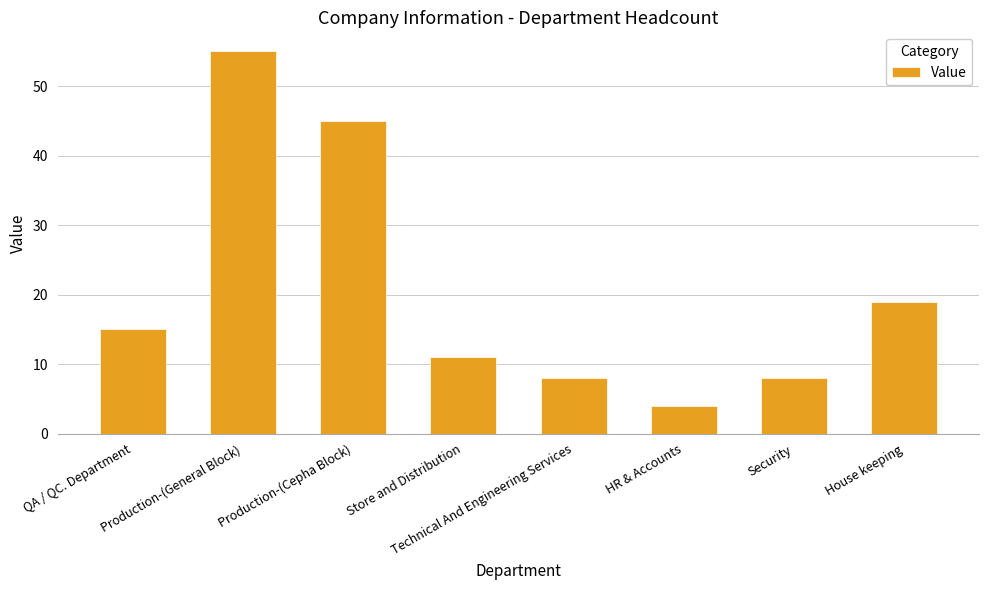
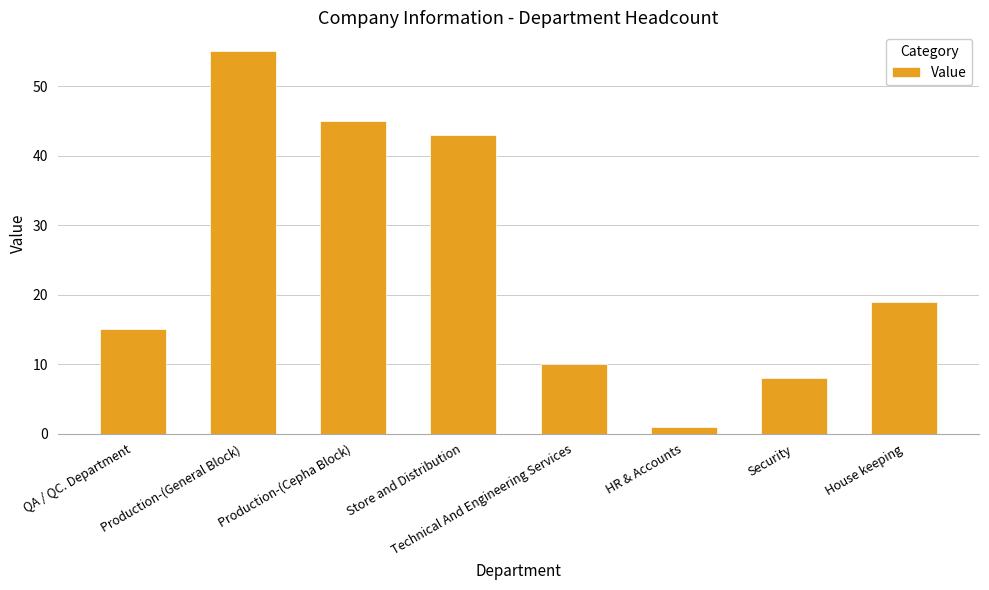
  {
    "QA / QC. Department": 15,
    "Production-(General Block)": 55,
    "Production-(Cepha Block)": 45,
-   "Store and Distribution": 11,
-   "Technical And Engineering Services": 8,
-   "HR & Accounts": 4,
+   "Store and Distribution": 43,
+   "Technical And Engineering Services": 10,
+   "HR & Accounts": 1,
    "Security": 8,
    "House keeping": 19
  }
